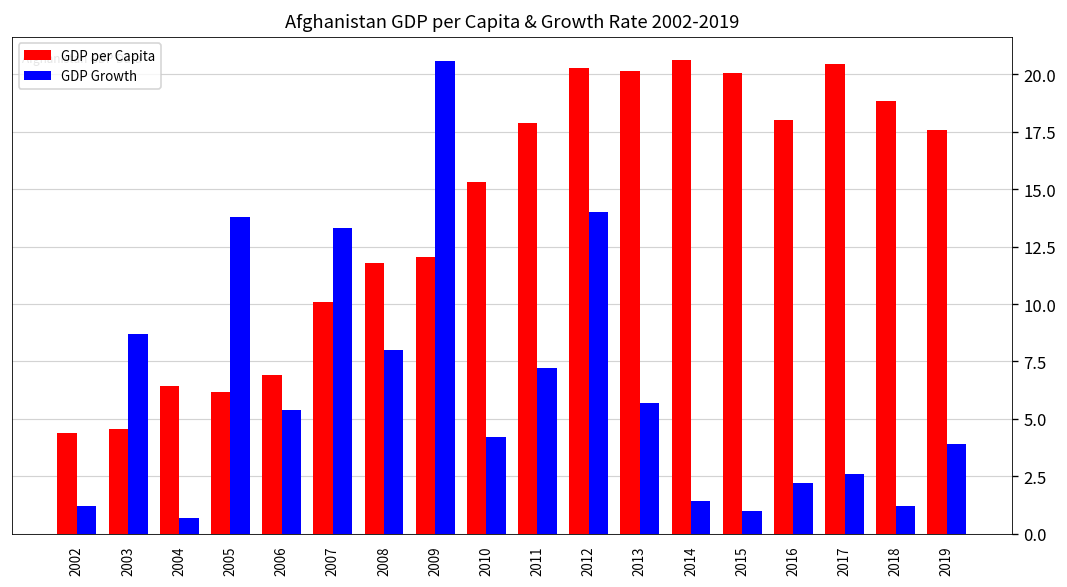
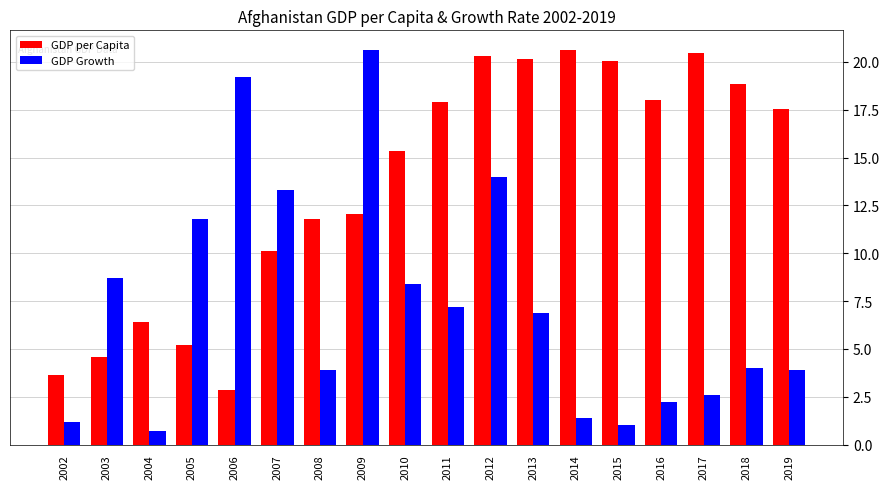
  {
    "GDP per Capita": {
-     "2002": 4.4,
+     "2002": 3.6,
      "2003": 4.6,
      "2004": 6.4,
-     "2005": 6.2,
-     "2006": 6.9,
+     "2005": 5.2,
+     "2006": 2.8,
      "2007": 10.1,
      "2008": 11.8,
      "2009": 12.1,
      "2010": 15.3,
      "2011": 17.9,
      "2012": 20.3,
      "2013": 20.2,
      "2014": 20.6,
      "2015": 20.1,
      "2016": 18.0,
      "2017": 20.4,
      "2018": 18.8,
      "2019": 17.6
    },
    "GDP Growth": {
      "2002": 1.2,
      "2003": 8.7,
      "2004": 0.7,
-     "2005": 13.8,
-     "2006": 5.4,
+     "2005": 11.8,
+     "2006": 19.2,
      "2007": 13.3,
-     "2008": 8.0,
+     "2008": 3.9,
      "2009": 20.6,
-     "2010": 4.2,
+     "2010": 8.4,
      "2011": 7.2,
      "2012": 14.0,
-     "2013": 5.7,
+     "2013": 6.9,
      "2014": 1.4,
      "2015": 1.0,
      "2016": 2.2,
      "2017": 2.6,
-     "2018": 1.2,
+     "2018": 4.0,
      "2019": 3.9
    }
  }
